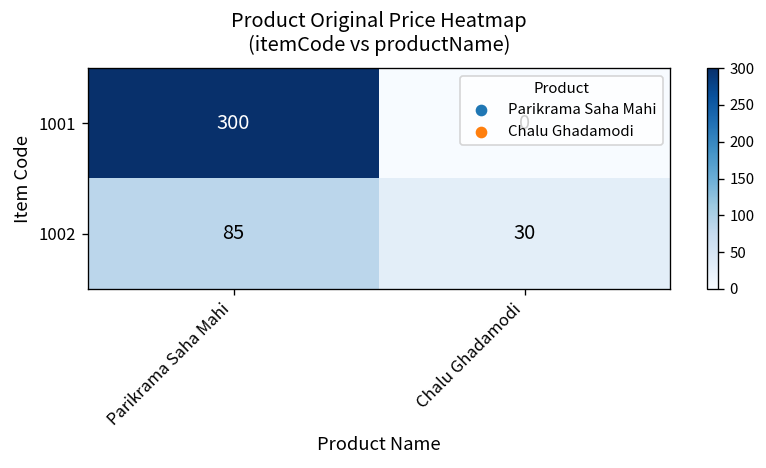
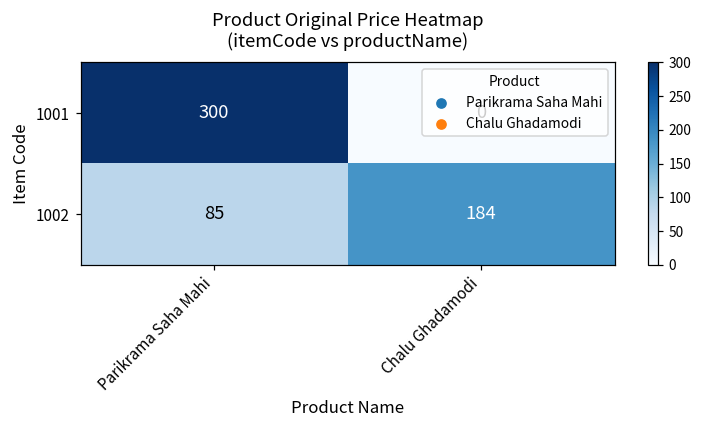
  {
    "1001": {
      "Parikrama Saha Mahi": 300
    },
    "1002": {
      "Parikrama Saha Mahi": 85,
-     "Chalu Ghadamodi": 30
+     "Chalu Ghadamodi": 184
    }
  }
